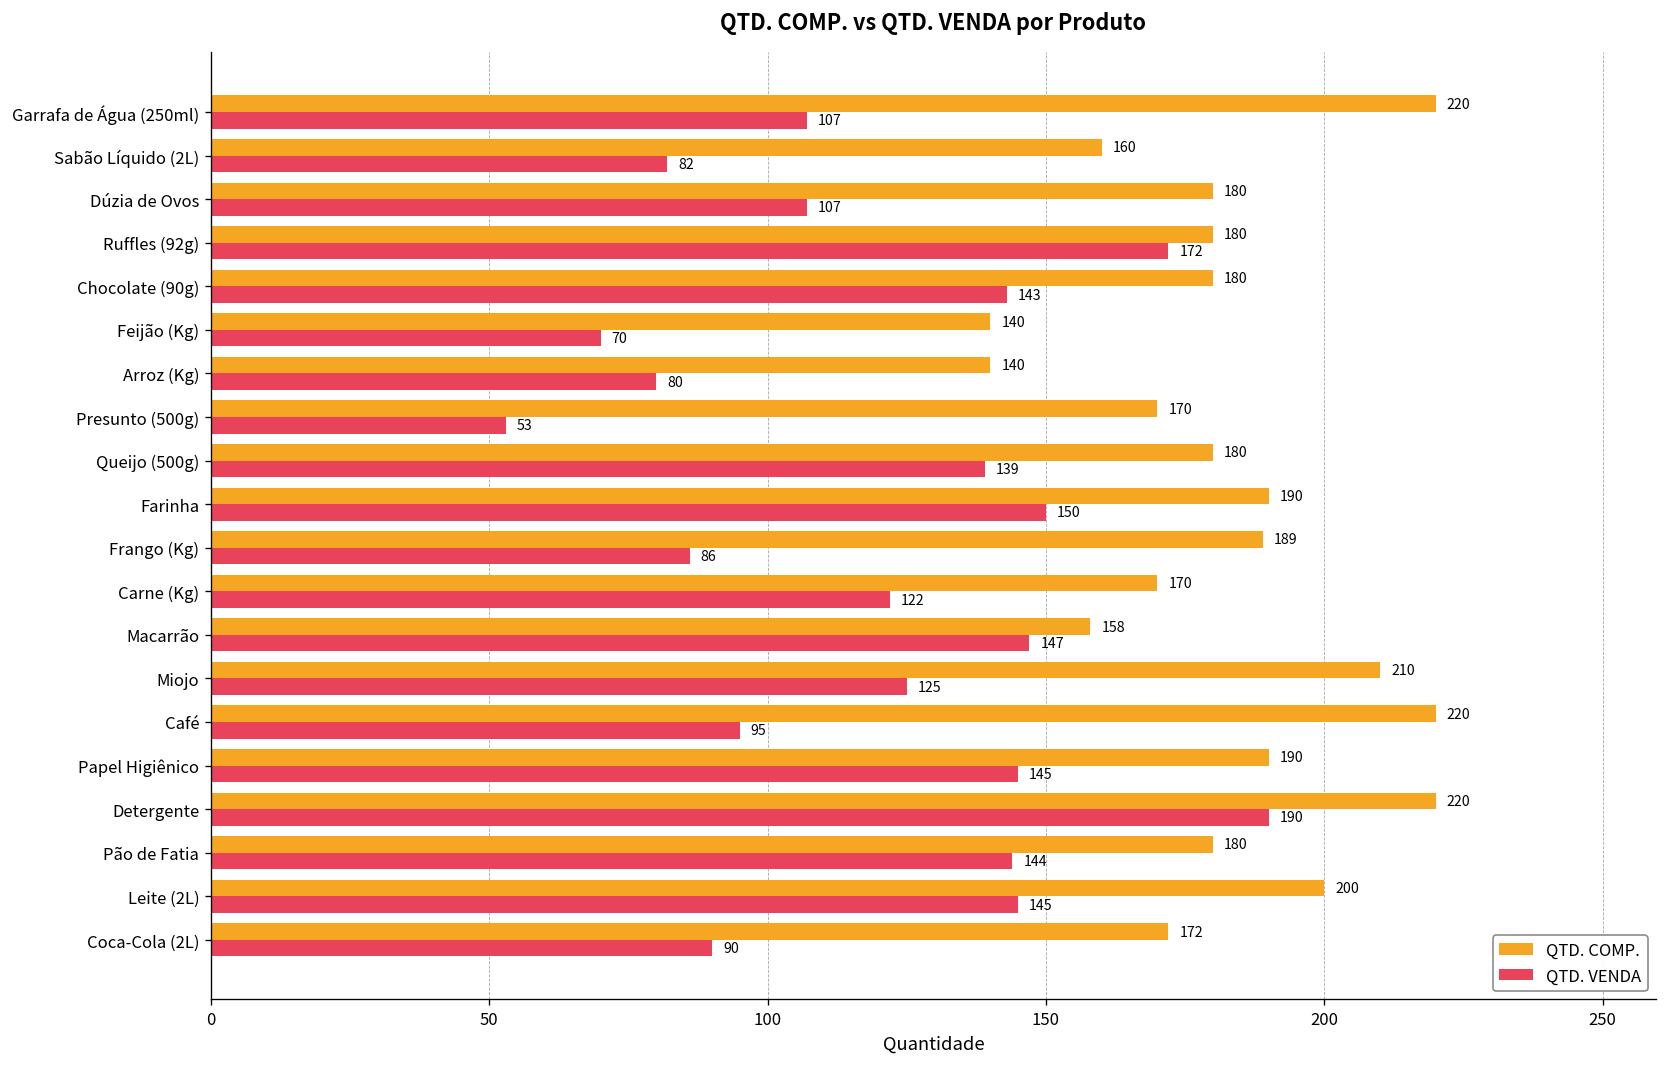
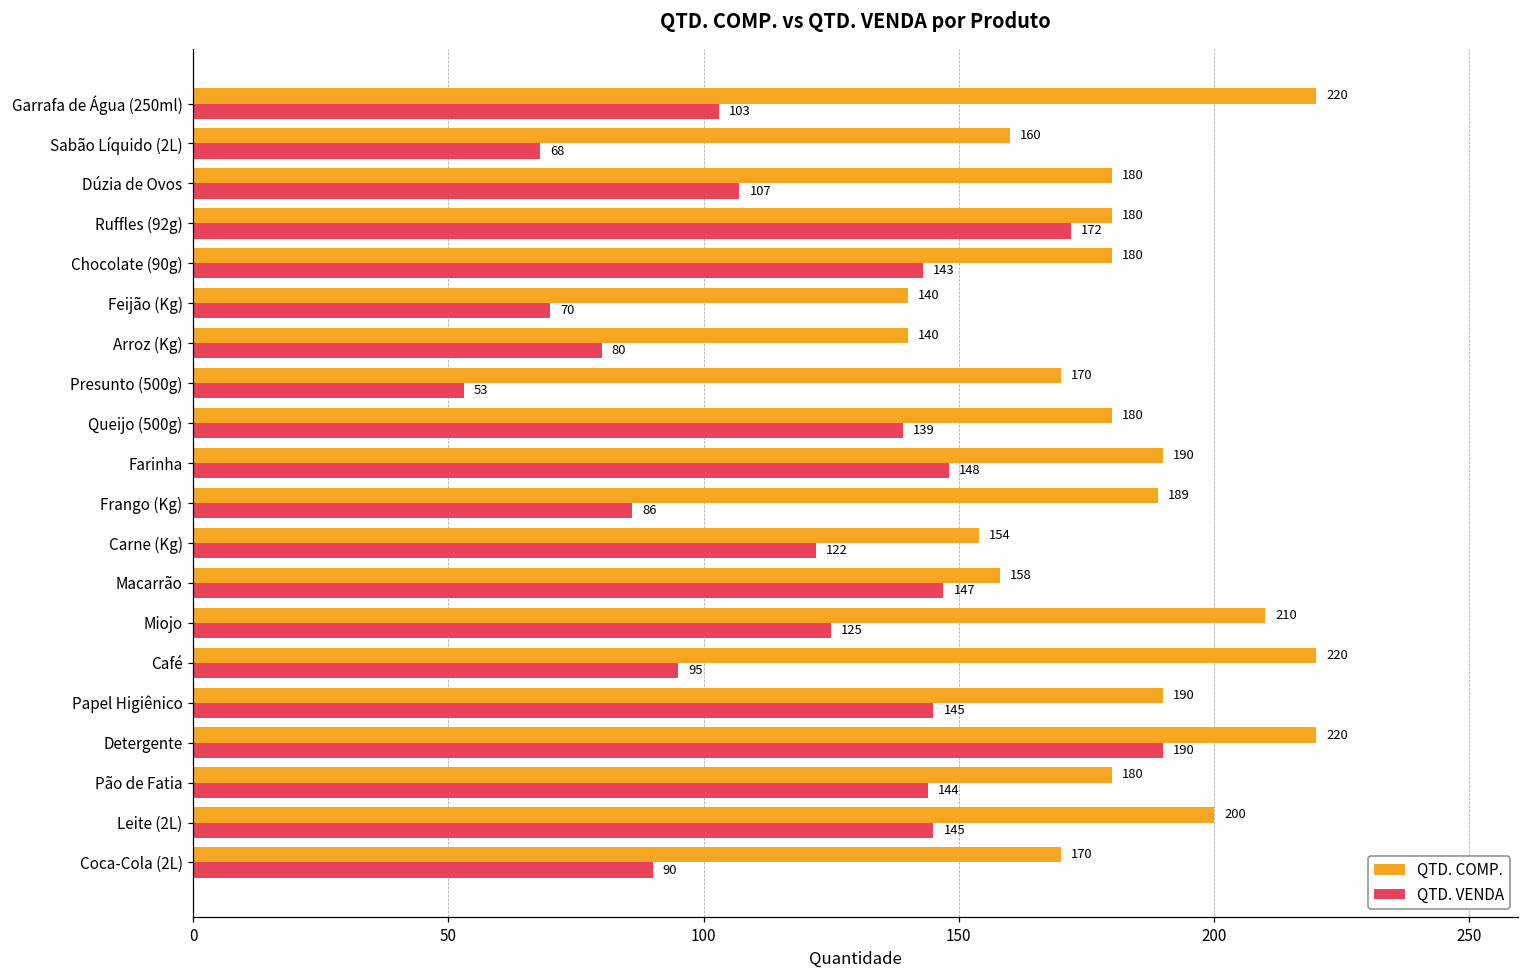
  {
    "QTD. COMP.": {
      "Garrafa de Água (250ml)": 220,
      "Sabão Líquido (2L)": 160,
      "Dúzia de Ovos": 180,
      "Ruffles (92g)": 180,
      "Chocolate (90g)": 180,
      "Feijão (Kg)": 140,
      "Arroz (Kg)": 140,
      "Presunto (500g)": 170,
      "Queijo (500g)": 180,
      "Farinha": 190,
      "Frango (Kg)": 189,
-     "Carne (Kg)": 170,
+     "Carne (Kg)": 154,
      "Macarrão": 158,
      "Miojo": 210,
      "Café": 220,
      "Papel Higiênico": 190,
      "Detergente": 220,
      "Pão de Fatia": 180,
      "Leite (2L)": 200,
-     "Coca-Cola (2L)": 172
+     "Coca-Cola (2L)": 170
    },
    "QTD. VENDA": {
-     "Garrafa de Água (250ml)": 107,
-     "Sabão Líquido (2L)": 82,
+     "Garrafa de Água (250ml)": 103,
+     "Sabão Líquido (2L)": 68,
      "Dúzia de Ovos": 107,
      "Ruffles (92g)": 172,
      "Chocolate (90g)": 143,
      "Feijão (Kg)": 70,
      "Arroz (Kg)": 80,
      "Presunto (500g)": 53,
      "Queijo (500g)": 139,
-     "Farinha": 150,
+     "Farinha": 148,
      "Frango (Kg)": 86,
      "Carne (Kg)": 122,
      "Macarrão": 147,
      "Miojo": 125,
      "Café": 95,
      "Papel Higiênico": 145,
      "Detergente": 190,
      "Pão de Fatia": 144,
      "Leite (2L)": 145,
      "Coca-Cola (2L)": 90
    }
  }
